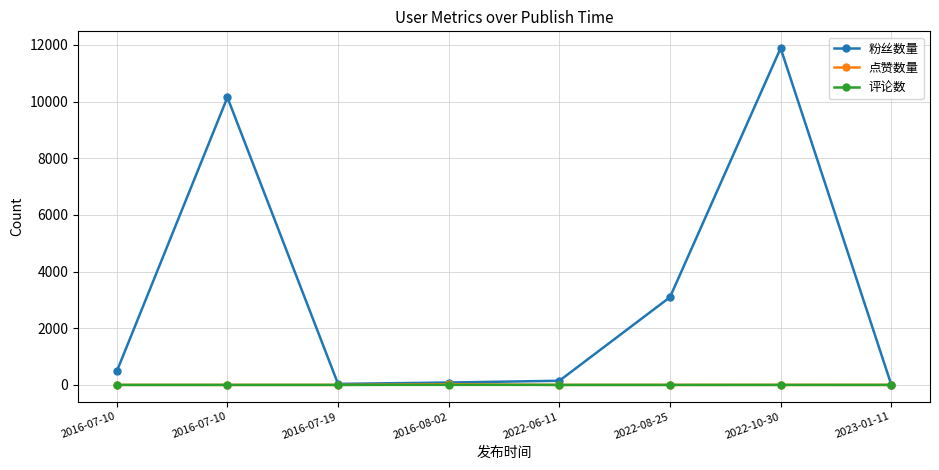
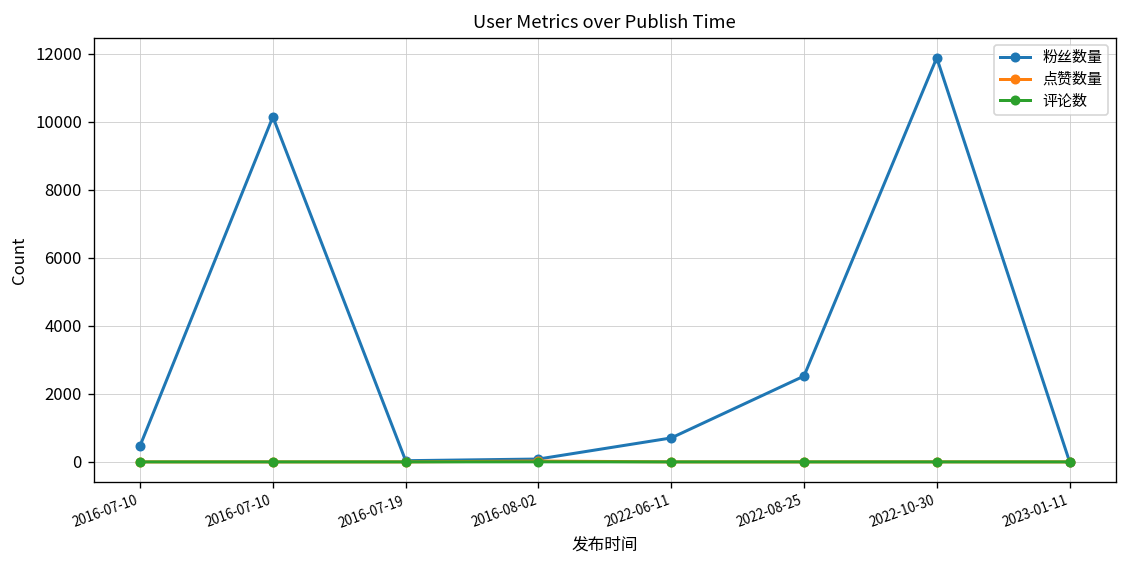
  {
    "粉丝数量": {
-     "2022-06-11": 100,
-     "2022-08-25": 3100,
+     "2022-06-11": 700,
+     "2022-08-25": 2500,
      "2022-10-30": 11900
    }
  }
